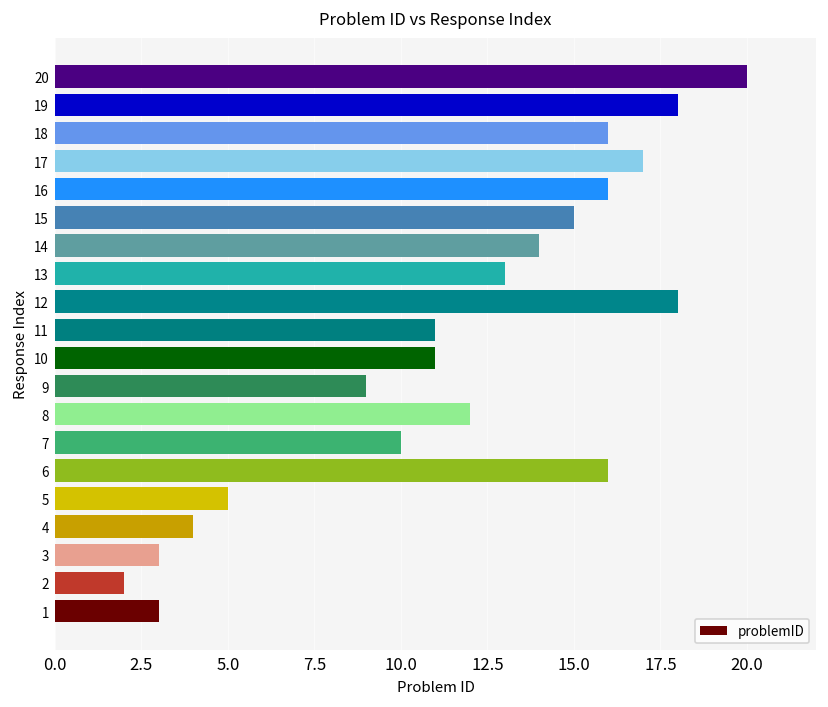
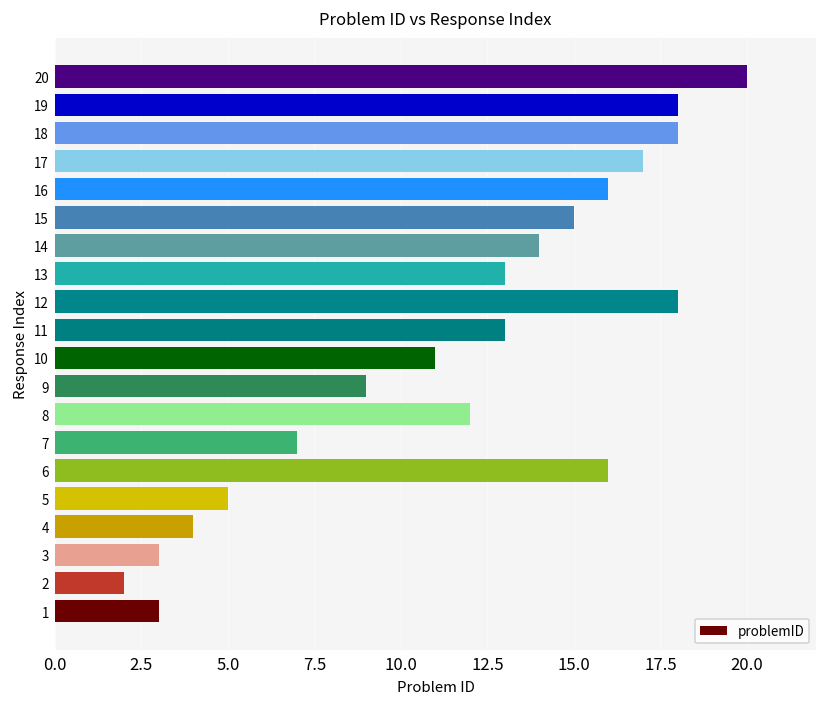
  {
    "20": 20,
    "19": 18,
-   "18": 16,
+   "18": 18,
    "17": 17,
    "16": 16,
    "15": 15,
    "14": 14,
    "13": 13,
    "12": 18,
-   "11": 11,
+   "11": 13,
    "10": 11,
    "9": 9,
    "8": 12,
-   "7": 10,
+   "7": 7,
    "6": 16,
    "5": 5,
    "4": 4,
    "3": 3,
    "2": 2,
    "1": 3
  }
